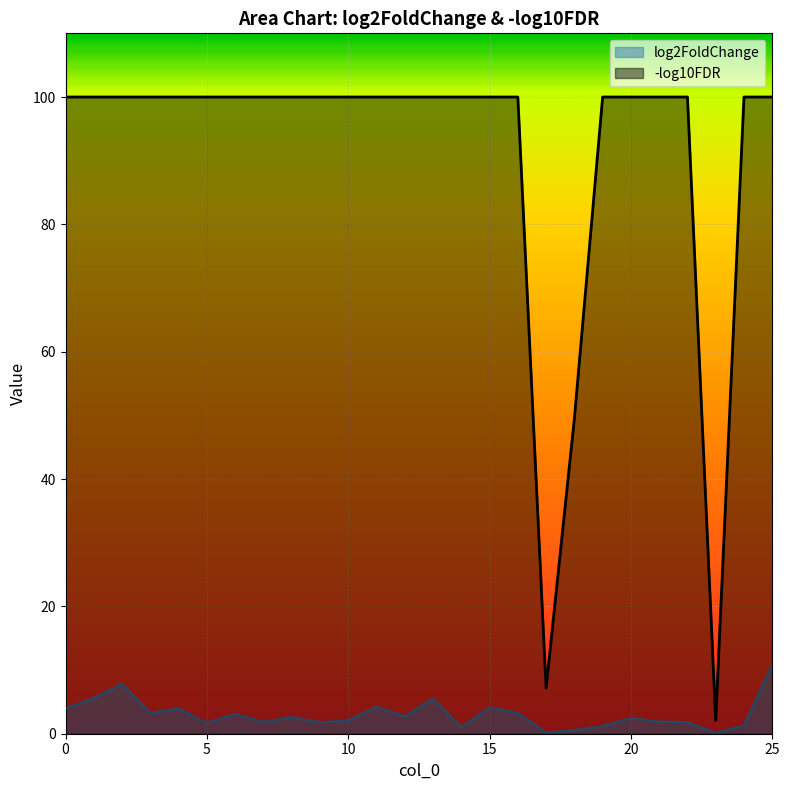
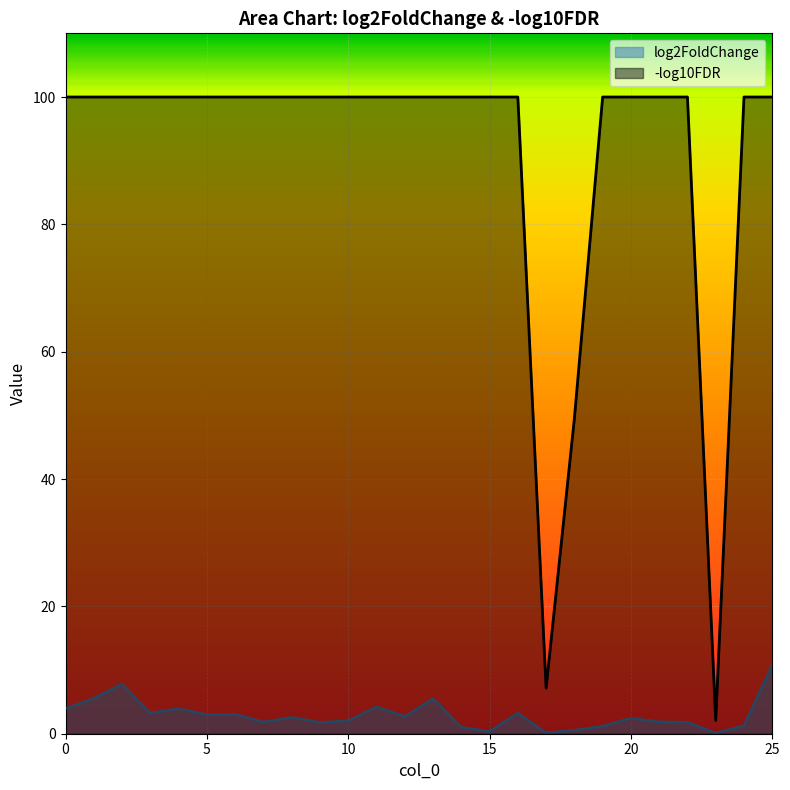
  {
    "log2FoldChange": {
      "0": 4,
-     "5": 2,
+     "5": 3,
      "10": 2,
-     "15": 4,
+     "15": 0,
      "20": 2,
      "25": 11
    },
    "-log10FDR": {
      "0": 100,
      "5": 100,
      "10": 100,
      "15": 100,
      "20": 100,
      "25": 100
    }
  }
